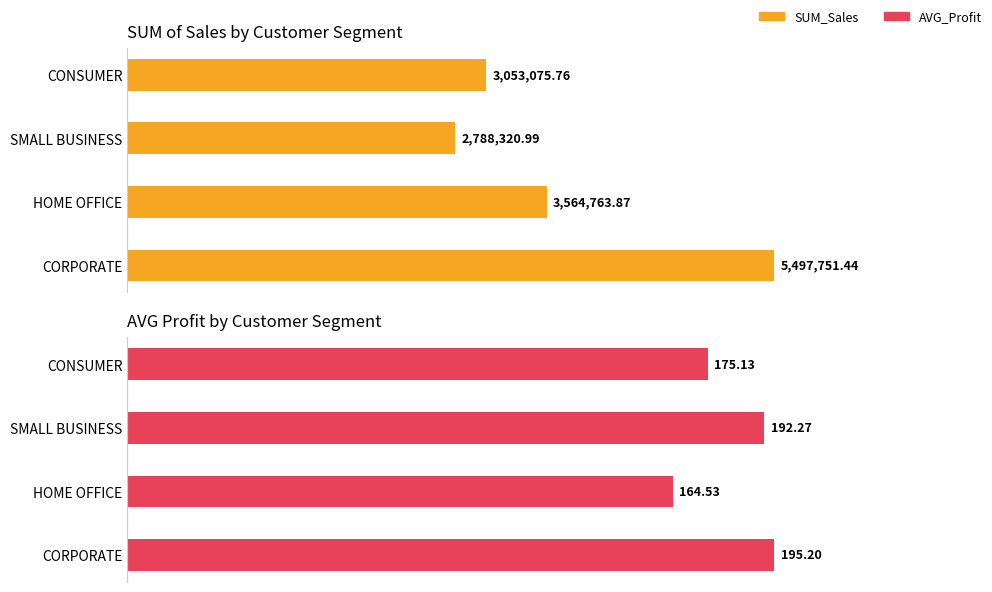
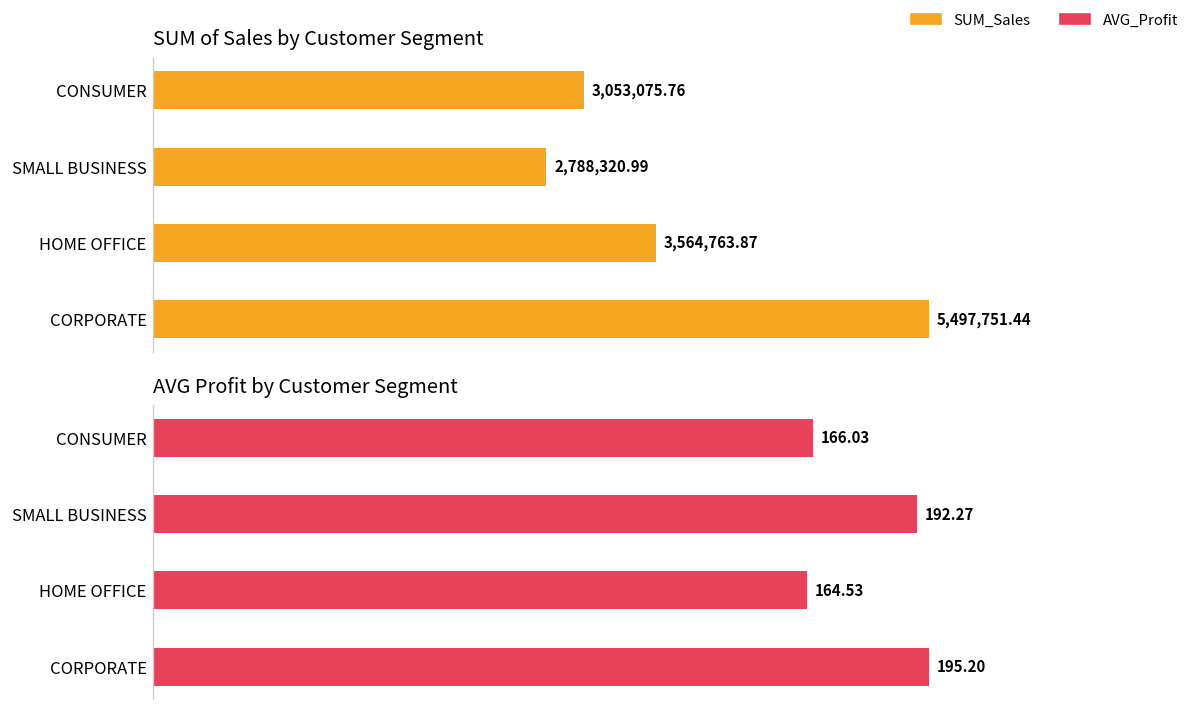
  {
    "SUM of Sales by Customer Segment": {
      "CONSUMER": "3,053,075.76",
      "SMALL BUSINESS": "2,788,320.99",
      "HOME OFFICE": "3,564,763.87",
      "CORPORATE": "5,497,751.44"
    },
    "AVG Profit by Customer Segment": {
-     "CONSUMER": "175.13",
+     "CONSUMER": "166.03",
      "SMALL BUSINESS": "192.27",
      "HOME OFFICE": "164.53",
      "CORPORATE": "195.20"
    }
  }
